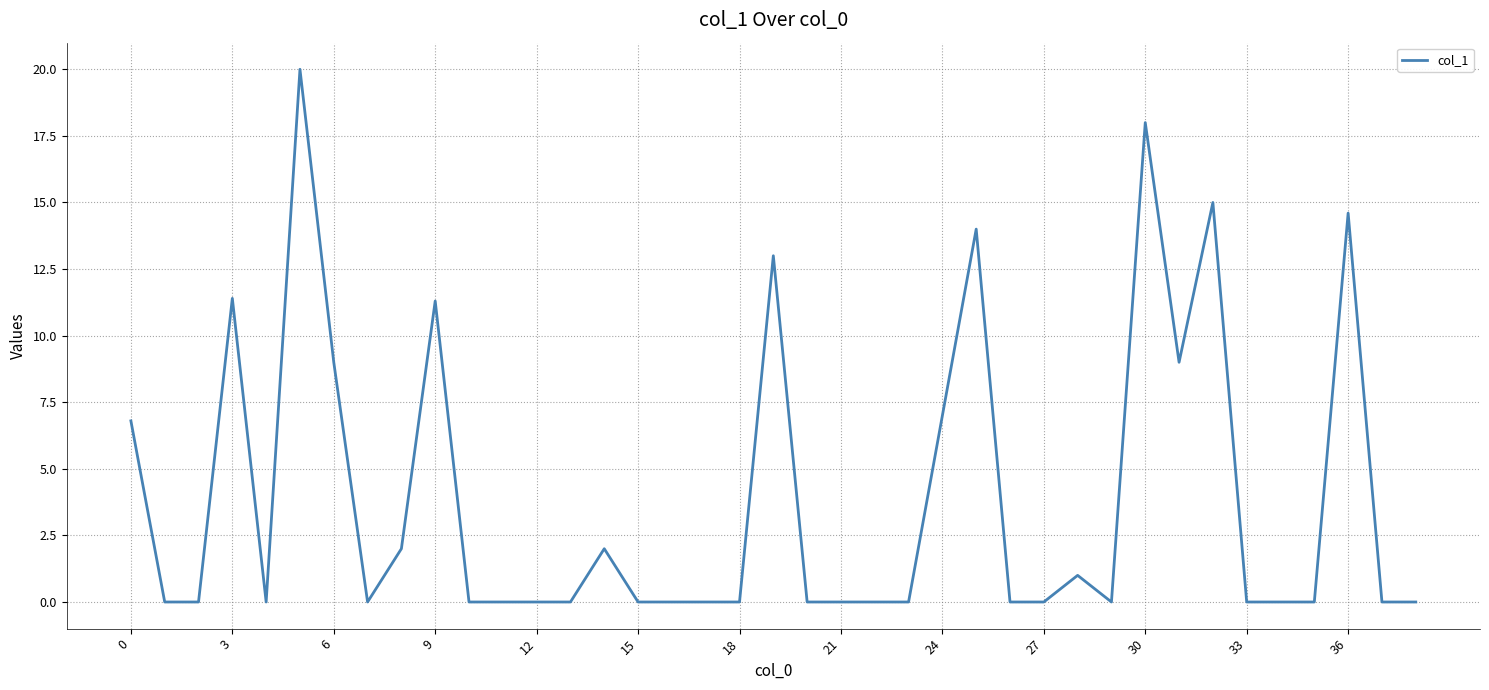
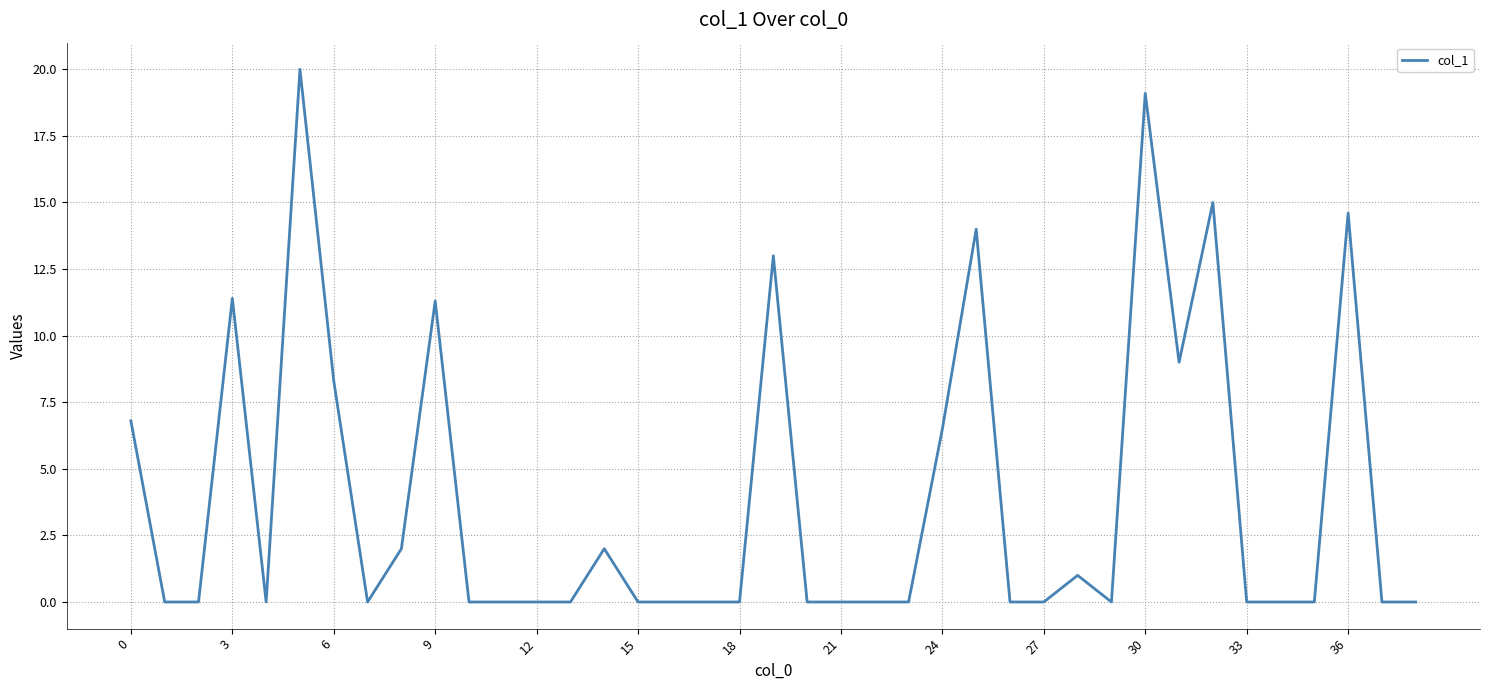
  {
    "0": 6.8,
    "3": 11.4,
-   "6": 9.0,
+   "6": 8.3,
    "9": 11.3,
    "12": 0.0,
    "15": 0.0,
    "18": 0.0,
    "21": 0.0,
-   "24": 7.0,
+   "24": 6.5,
    "27": 0.0,
-   "30": 18.0,
+   "30": 19.1,
    "33": 0.0,
    "36": 14.6
  }
